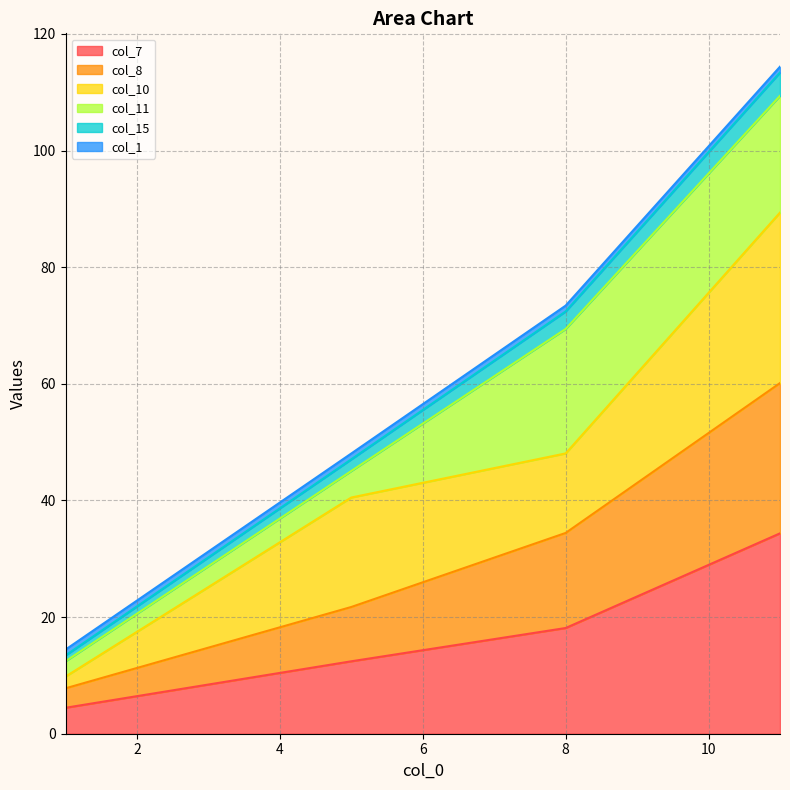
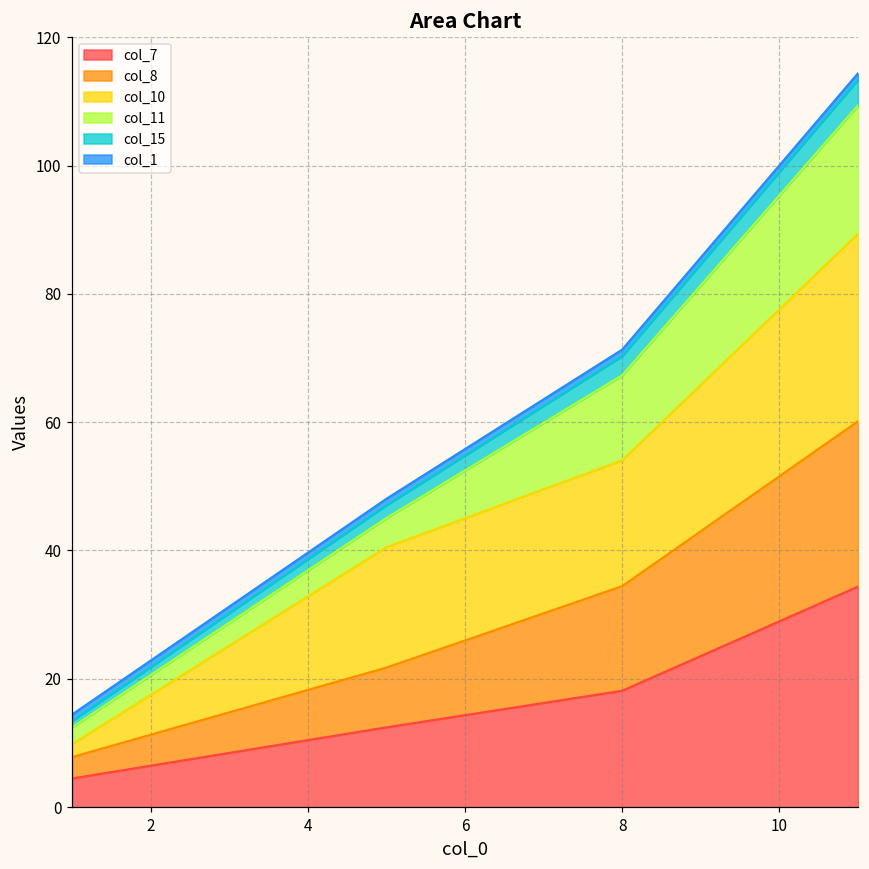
  {
    "col_7": {
      "8": 18
    },
    "col_8": {
      "8": 16
    },
    "col_10": {
-     "8": 14
+     "8": 20
    },
    "col_11": {
-     "8": 21
+     "8": 13
    },
    "col_15": {
      "8": 3
    },
    "col_1": {
      "8": 1
    }
  }
